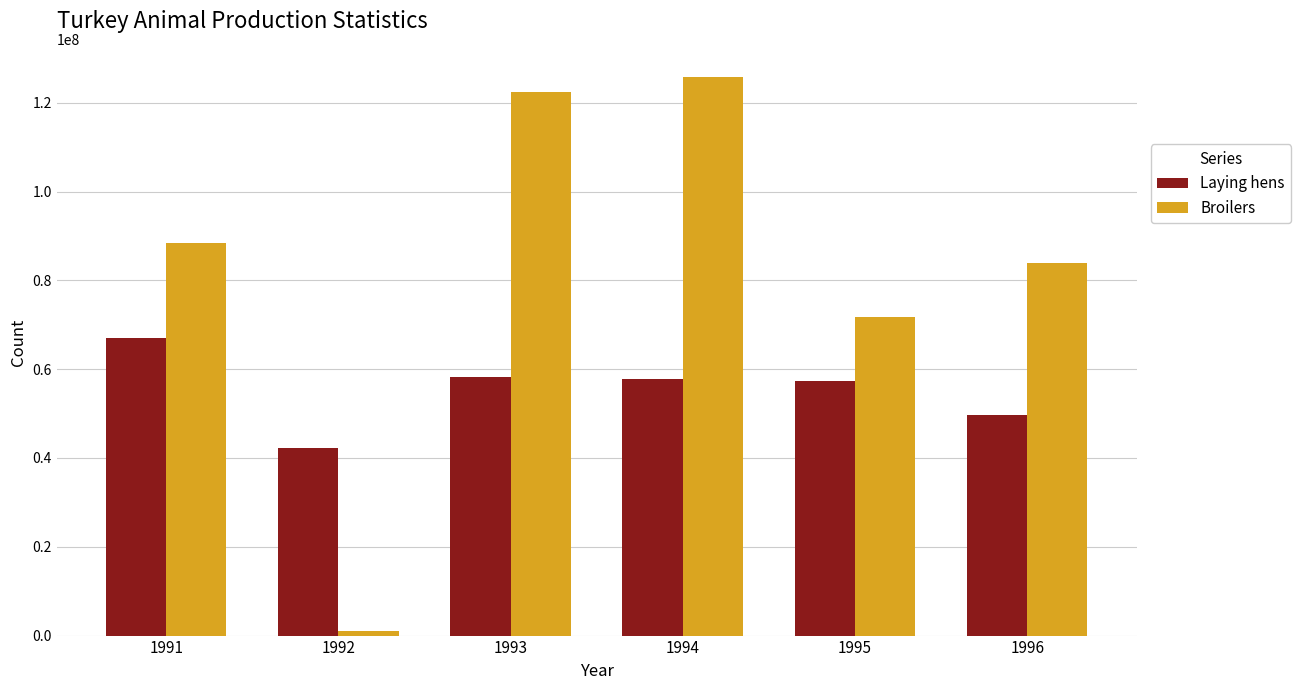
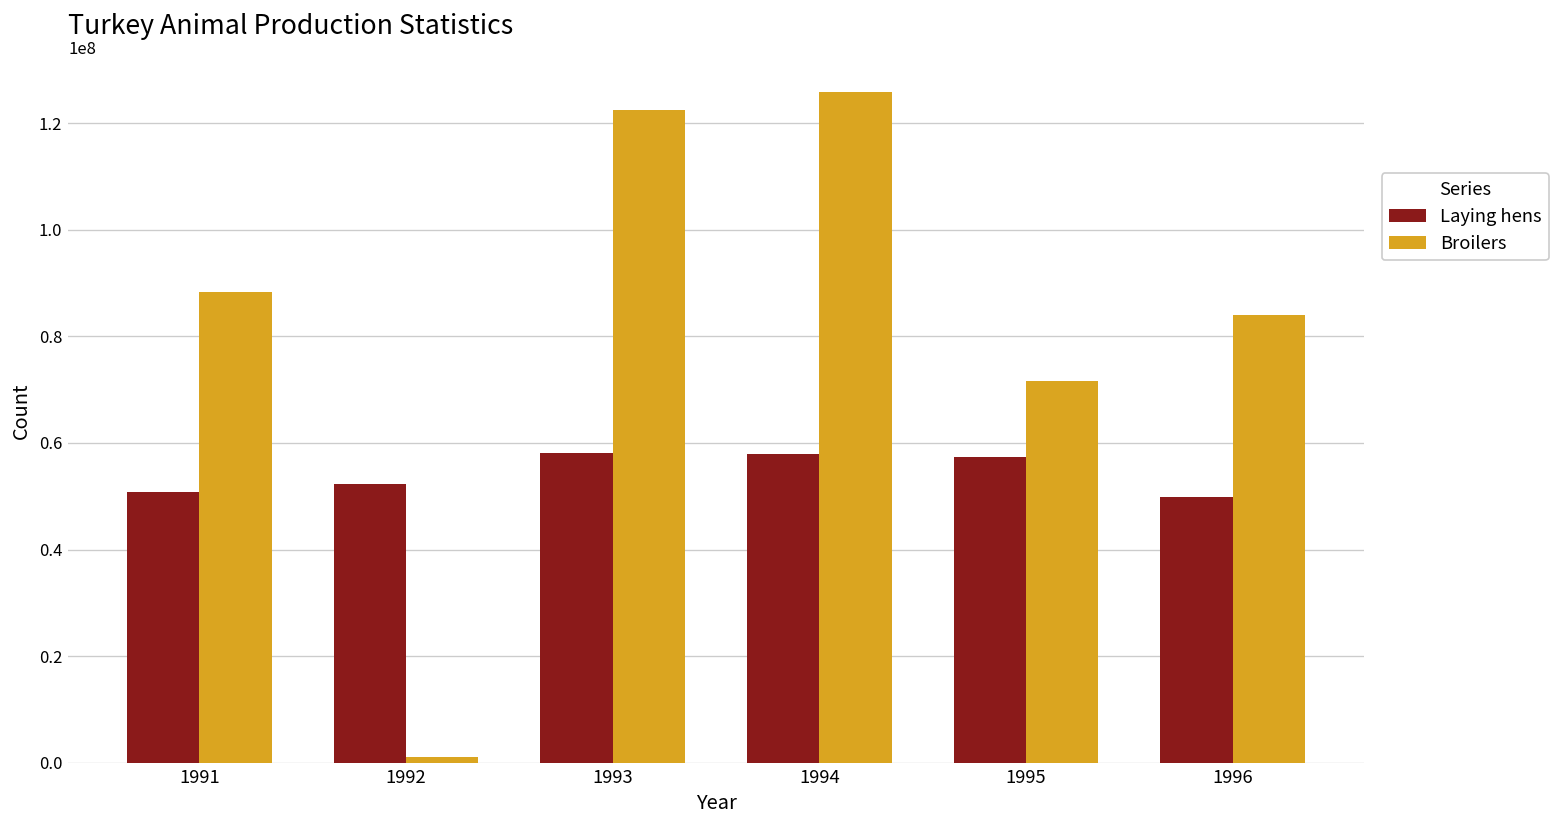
  {
    "Laying hens": {
-     "1991": 67000000,
-     "1992": 42000000,
+     "1991": 51000000,
+     "1992": 52000000,
      "1993": 58000000,
      "1994": 58000000,
      "1995": 57000000,
      "1996": 50000000
    },
    "Broilers": {
      "1991": 88000000,
      "1992": 1000000,
      "1993": 123000000,
      "1994": 126000000,
      "1995": 72000000,
      "1996": 84000000
    }
  }
